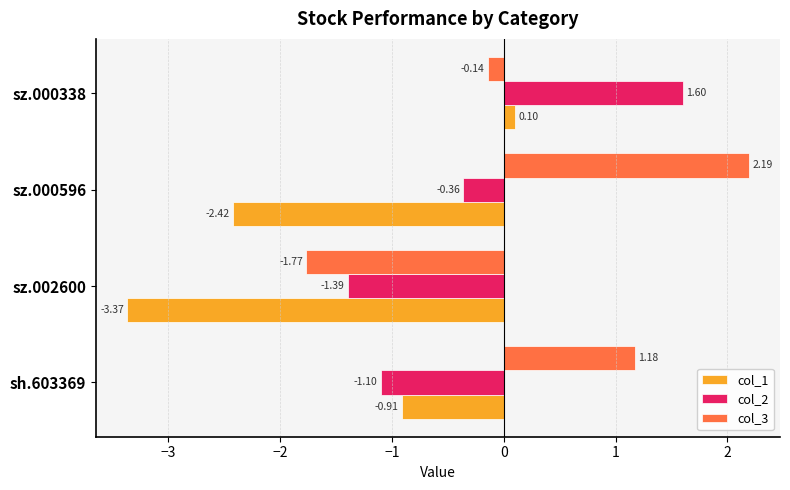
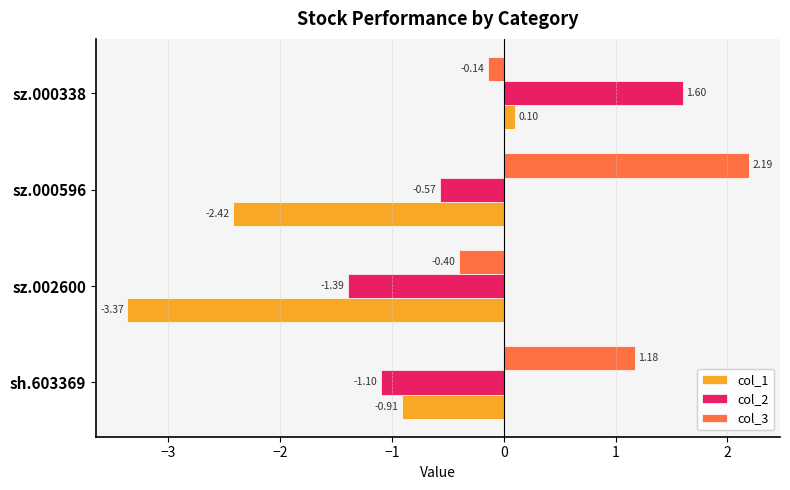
  {
    "col_1": {
      "sz.000338": 0.10,
      "sz.000596": -2.42,
      "sz.002600": -3.37,
      "sh.603369": -0.91
    },
    "col_2": {
      "sz.000338": 1.60,
-     "sz.000596": -0.36,
+     "sz.000596": -0.57,
      "sz.002600": -1.39,
      "sh.603369": -1.10
    },
    "col_3": {
      "sz.000338": -0.14,
      "sz.000596": 2.19,
-     "sz.002600": -1.77,
+     "sz.002600": -0.40,
      "sh.603369": 1.18
    }
  }
